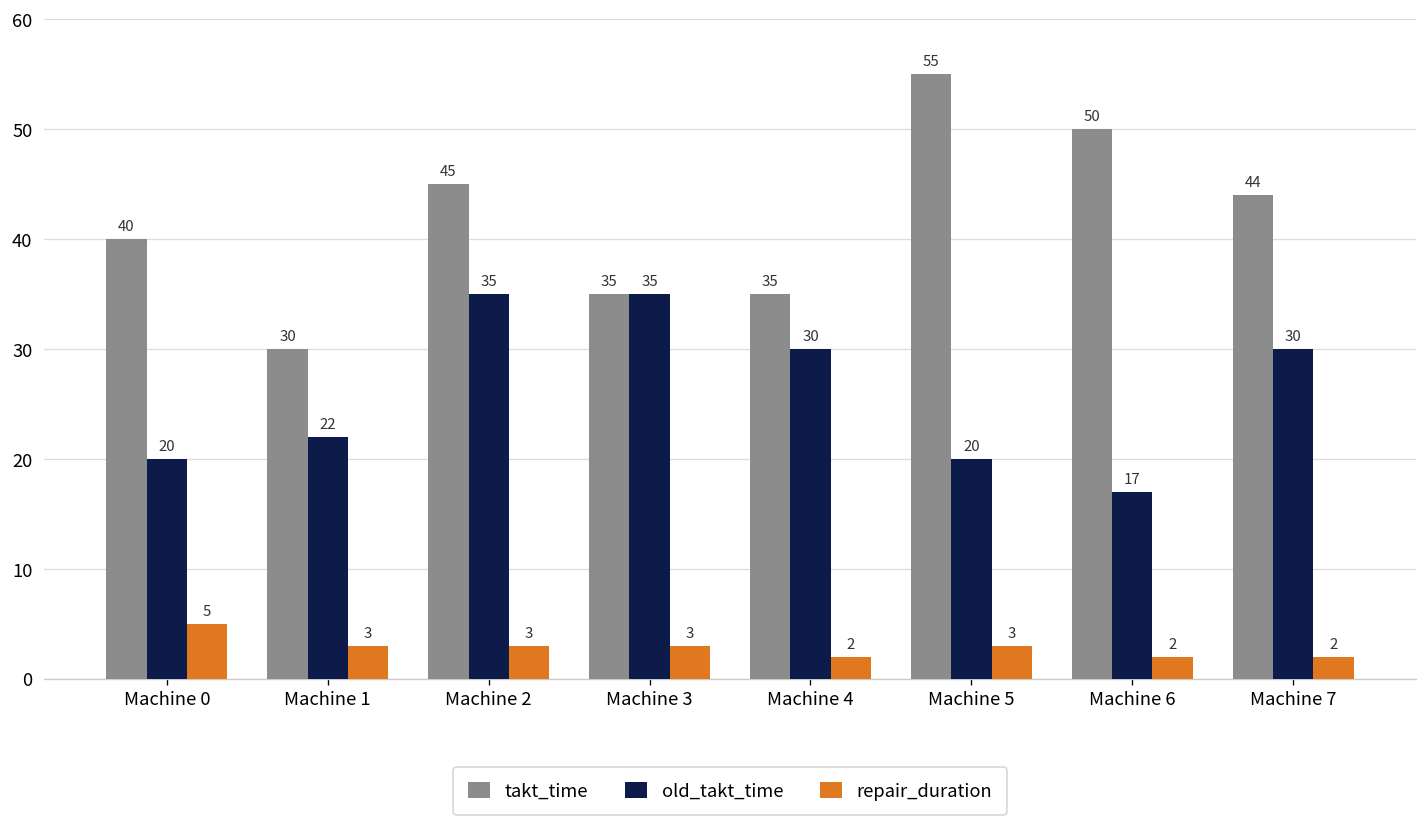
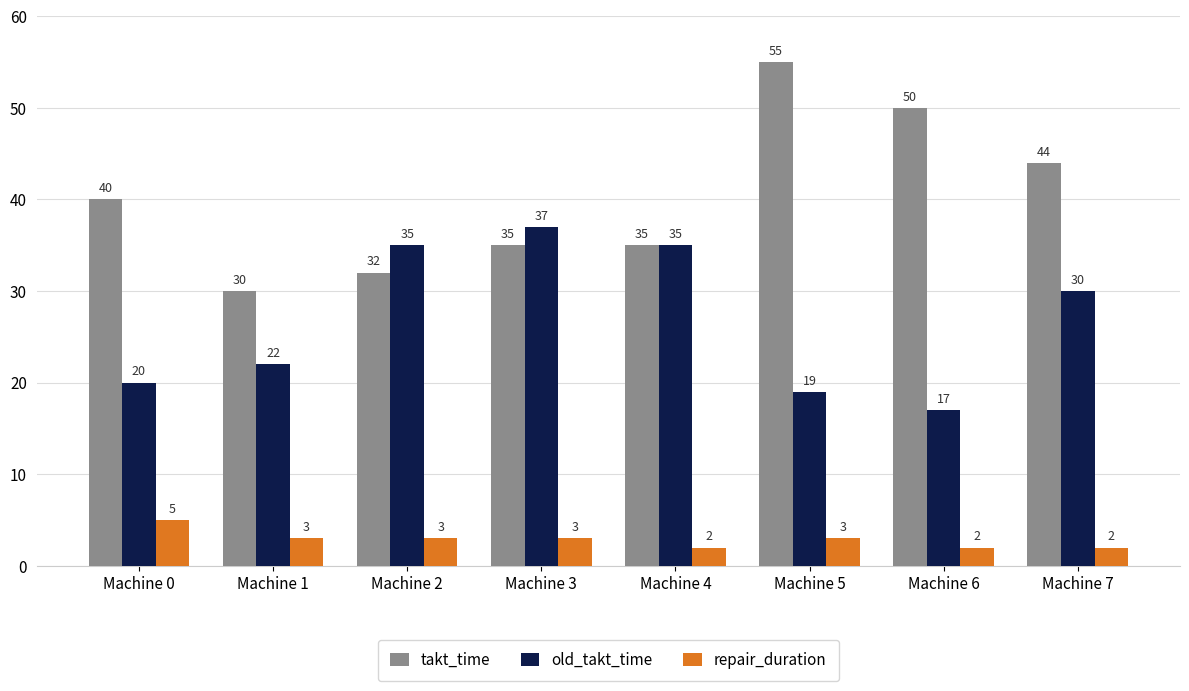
  {
    "takt_time": {
      "Machine 0": 40,
      "Machine 1": 30,
-     "Machine 2": 45,
+     "Machine 2": 32,
      "Machine 3": 35,
      "Machine 4": 35,
      "Machine 5": 55,
      "Machine 6": 50,
      "Machine 7": 44
    },
    "old_takt_time": {
      "Machine 0": 20,
      "Machine 1": 22,
      "Machine 2": 35,
-     "Machine 3": 35,
-     "Machine 4": 30,
-     "Machine 5": 20,
+     "Machine 3": 37,
+     "Machine 4": 35,
+     "Machine 5": 19,
      "Machine 6": 17,
      "Machine 7": 30
    },
    "repair_duration": {
      "Machine 0": 5,
      "Machine 1": 3,
      "Machine 2": 3,
      "Machine 3": 3,
      "Machine 4": 2,
      "Machine 5": 3,
      "Machine 6": 2,
      "Machine 7": 2
    }
  }
